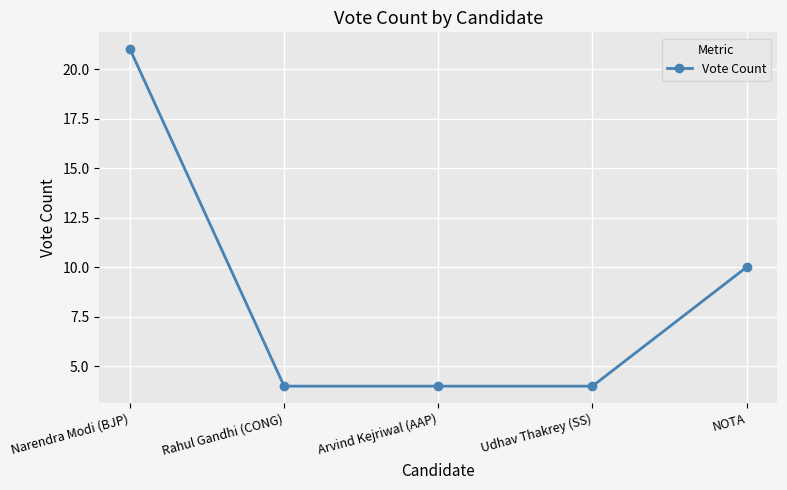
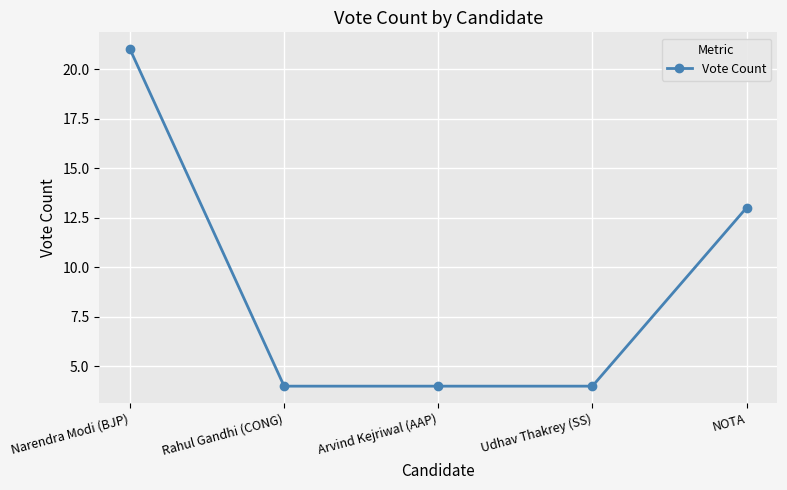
  {
    "Narendra Modi (BJP)": 21,
    "Rahul Gandhi (CONG)": 4,
    "Arvind Kejriwal (AAP)": 4,
    "Udhav Thakrey (SS)": 4,
-   "NOTA": 10
+   "NOTA": 13
  }
